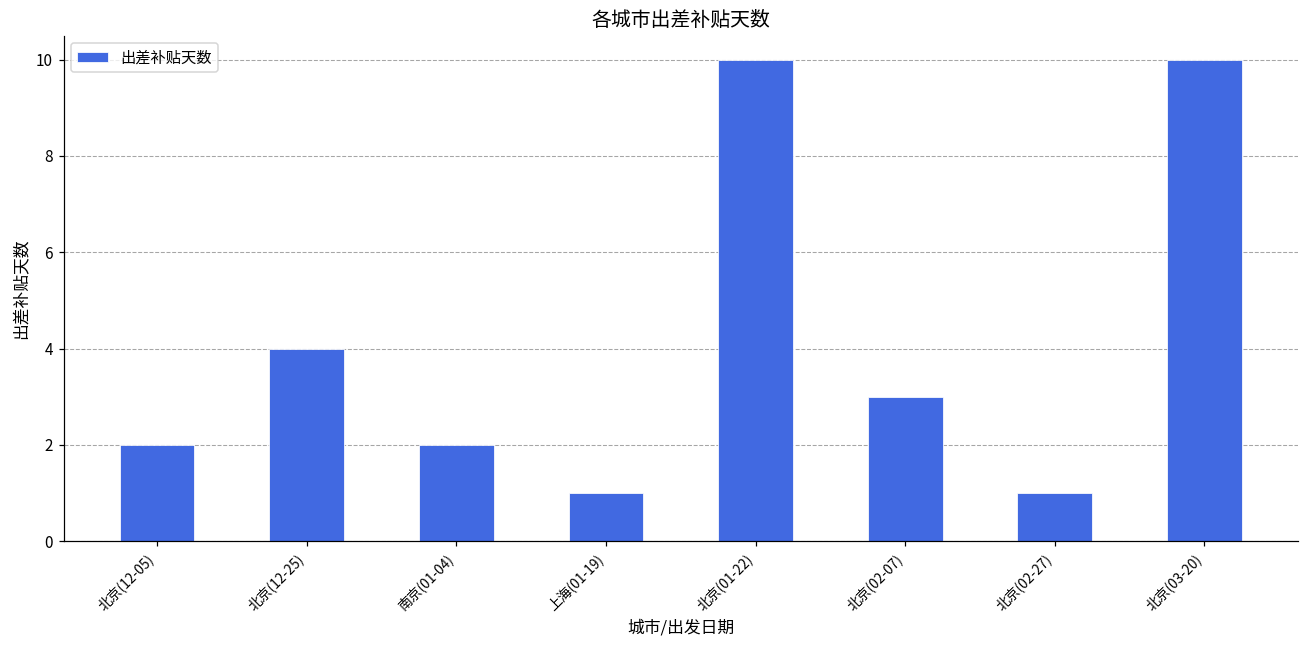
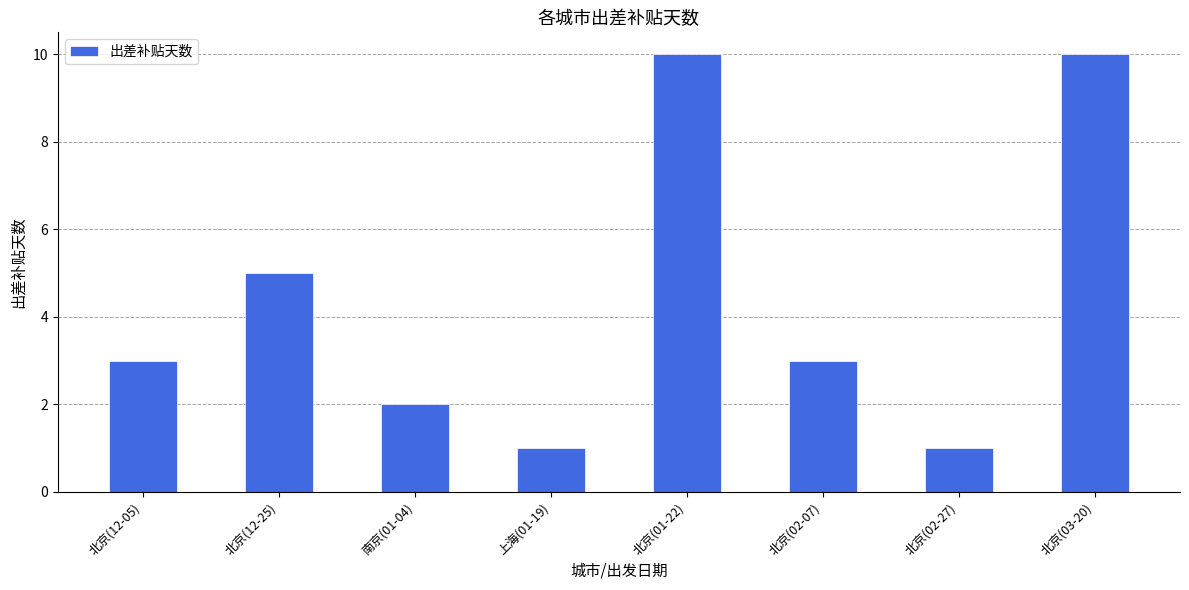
  {
-   "北京(12-05)": 2,
-   "北京(12-25)": 4,
+   "北京(12-05)": 3,
+   "北京(12-25)": 5,
    "南京(01-04)": 2,
    "上海(01-19)": 1,
    "北京(01-22)": 10,
    "北京(02-07)": 3,
    "北京(02-27)": 1,
    "北京(03-20)": 10
  }
